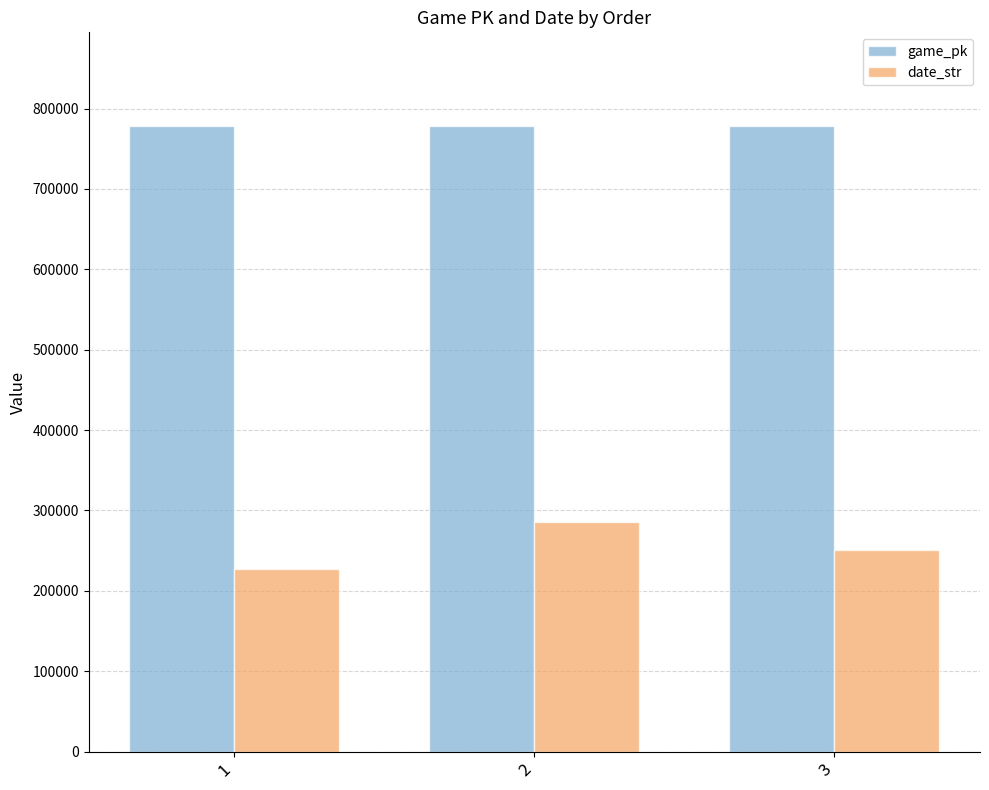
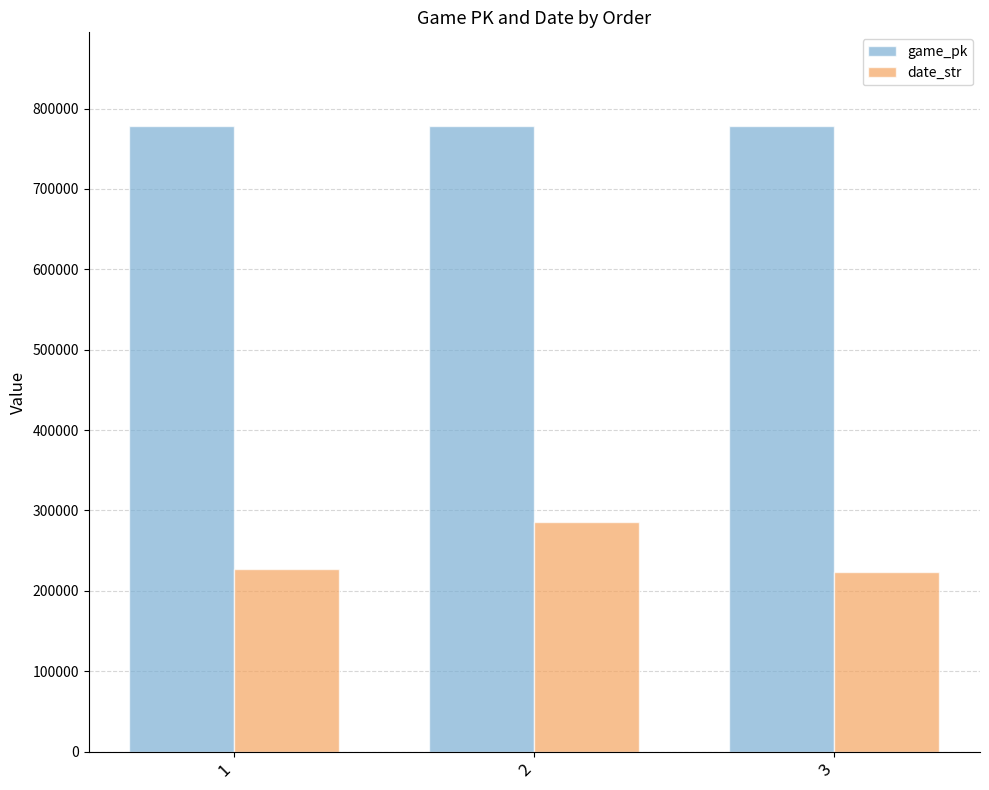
  {
    "game_pk": {
      "1": 780000,
      "2": 780000,
      "3": 780000
    },
    "date_str": {
      "1": 230000,
      "2": 290000,
-     "3": 250000
+     "3": 220000
    }
  }
